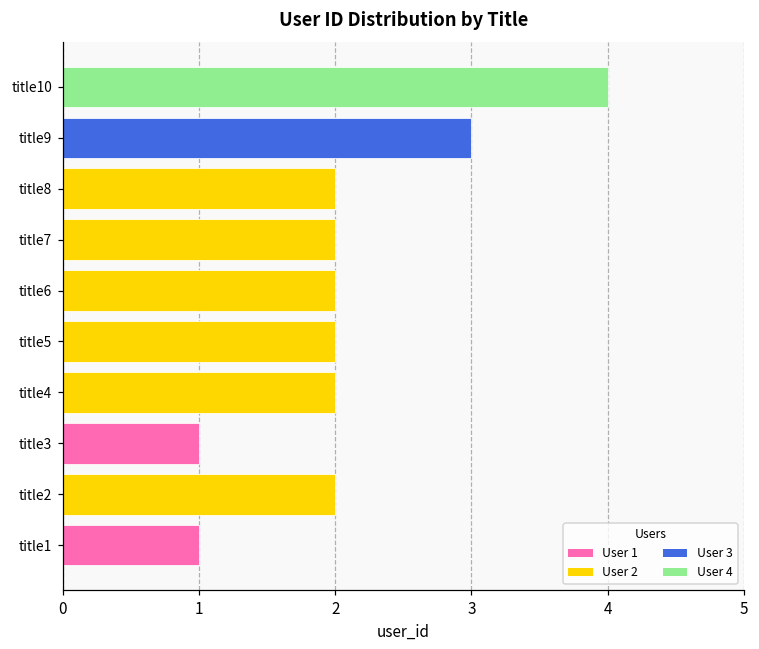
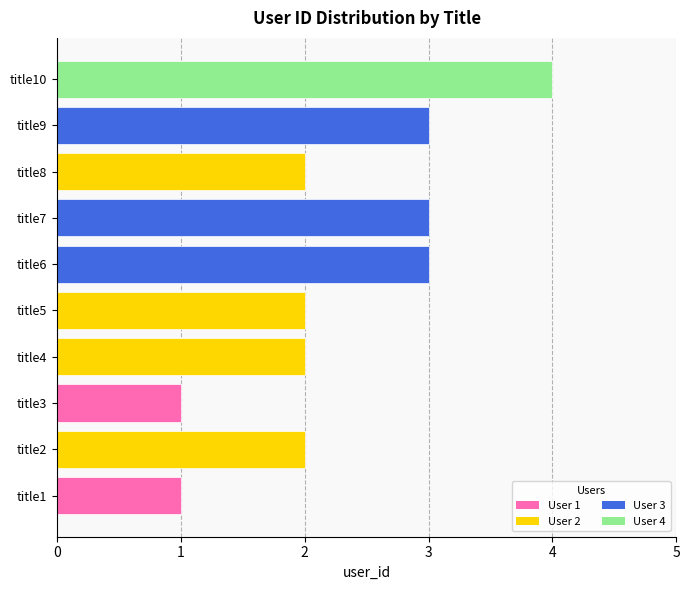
  {
    "title10": 4,
    "title9": 3,
    "title8": 2,
-   "title7": 2,
-   "title6": 2,
+   "title7": 3,
+   "title6": 3,
    "title5": 2,
    "title4": 2,
    "title3": 1,
    "title2": 2,
    "title1": 1
  }
